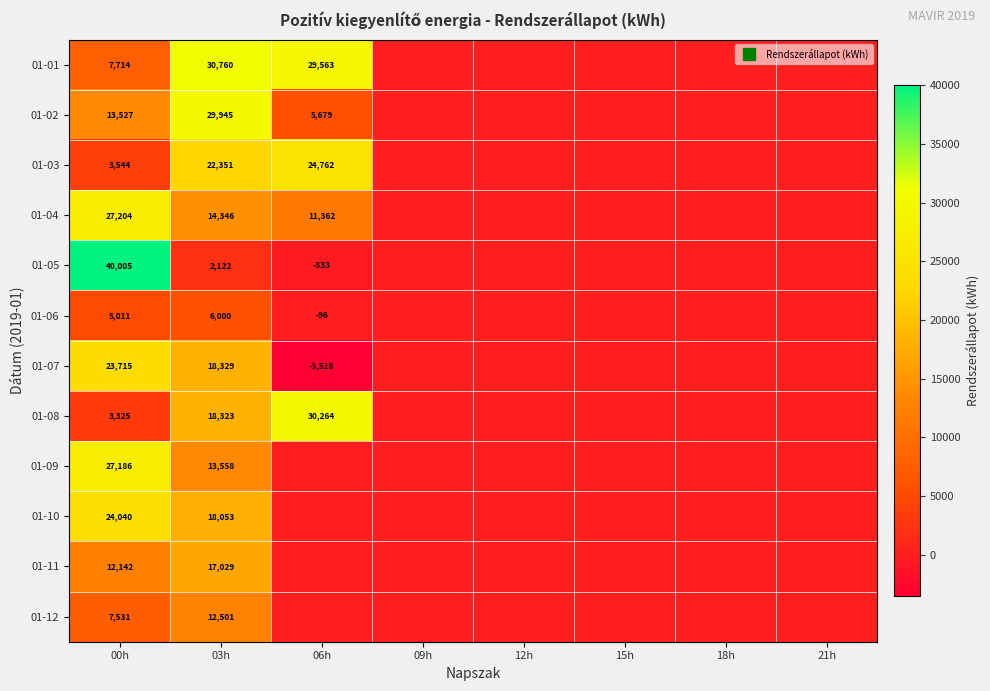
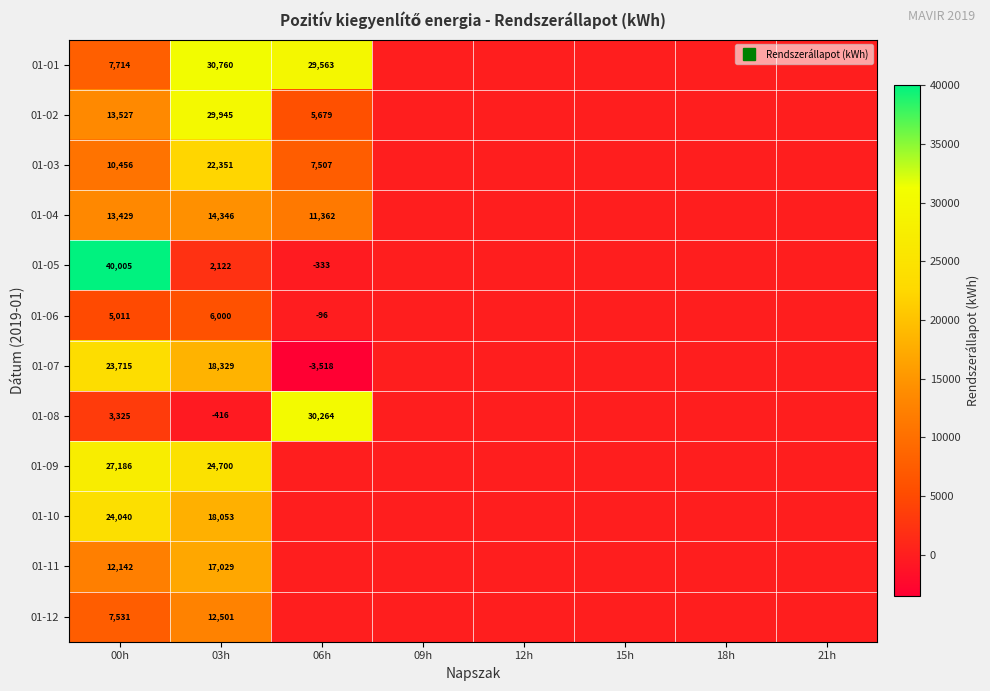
  {
    "01-01": {
      "00h": "7,714",
      "03h": "30,760",
      "06h": "29,563"
    },
    "01-02": {
      "00h": "13,527",
      "03h": "29,945",
      "06h": "5,679"
    },
    "01-03": {
-     "00h": "3,544",
+     "00h": "10,456",
      "03h": "22,351",
-     "06h": "24,762"
+     "06h": "7,507"
    },
    "01-04": {
-     "00h": "27,204",
+     "00h": "13,429",
      "03h": "14,346",
      "06h": "11,362"
    },
    "01-05": {
      "00h": "40,005",
      "03h": "2,122",
      "06h": "-333"
    },
    "01-06": {
      "00h": "5,011",
      "03h": "6,000",
      "06h": "-96"
    },
    "01-07": {
      "00h": "23,715",
      "03h": "18,329",
      "06h": "-3,518"
    },
    "01-08": {
      "00h": "3,325",
-     "03h": "18,323",
+     "03h": "-416",
      "06h": "30,264"
    },
    "01-09": {
      "00h": "27,186",
-     "03h": "13,558"
+     "03h": "24,700"
    },
    "01-10": {
      "00h": "24,040",
      "03h": "18,053"
    },
    "01-11": {
      "00h": "12,142",
      "03h": "17,029"
    },
    "01-12": {
      "00h": "7,531",
      "03h": "12,501"
    }
  }
